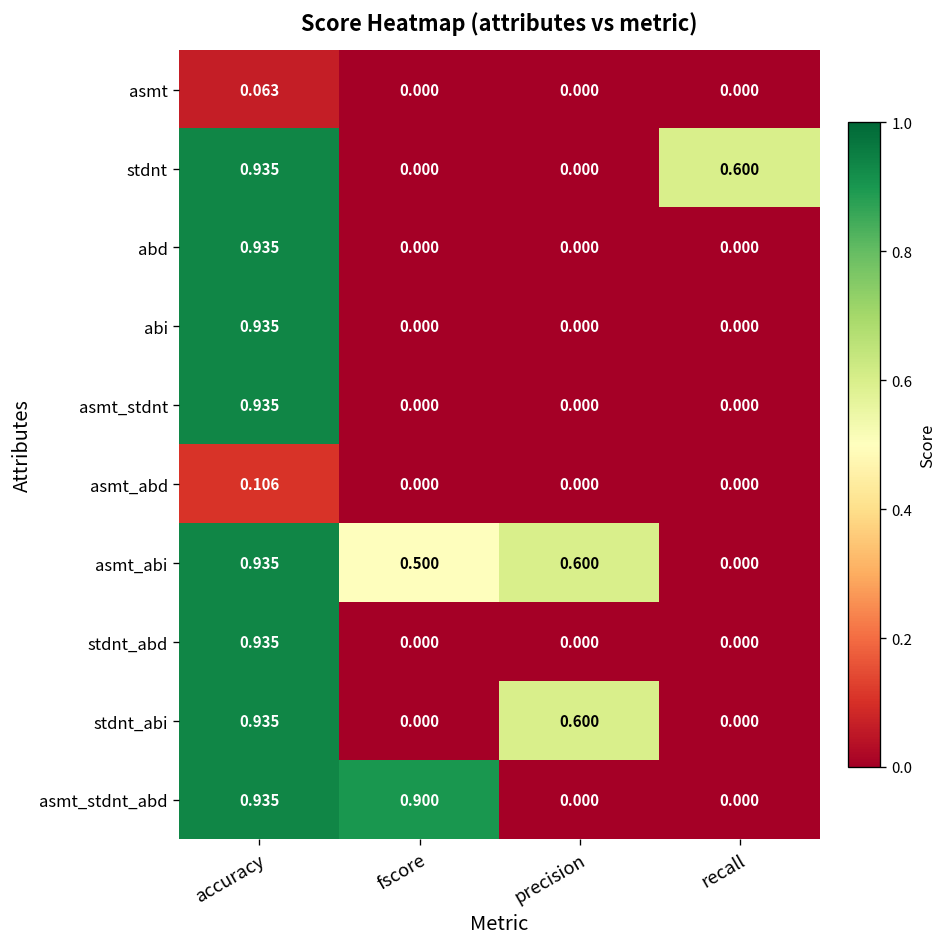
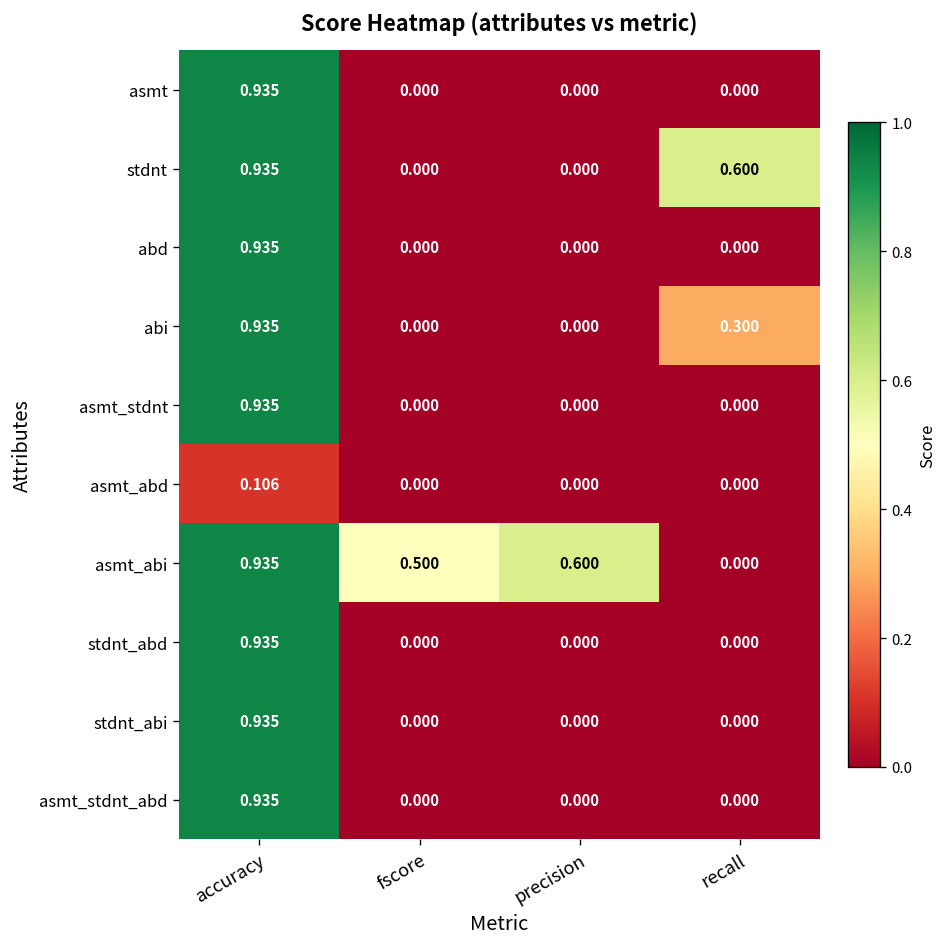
  {
    "asmt": {
-     "accuracy": 0.063,
+     "accuracy": 0.935,
      "fscore": 0.000,
      "precision": 0.000,
      "recall": 0.000
    },
    "stdnt": {
      "accuracy": 0.935,
      "fscore": 0.000,
      "precision": 0.000,
      "recall": 0.600
    },
    "abd": {
      "accuracy": 0.935,
      "fscore": 0.000,
      "precision": 0.000,
      "recall": 0.000
    },
    "abi": {
      "accuracy": 0.935,
      "fscore": 0.000,
      "precision": 0.000,
-     "recall": 0.000
+     "recall": 0.300
    },
    "asmt_stdnt": {
      "accuracy": 0.935,
      "fscore": 0.000,
      "precision": 0.000,
      "recall": 0.000
    },
    "asmt_abd": {
      "accuracy": 0.106,
      "fscore": 0.000,
      "precision": 0.000,
      "recall": 0.000
    },
    "asmt_abi": {
      "accuracy": 0.935,
      "fscore": 0.500,
      "precision": 0.600,
      "recall": 0.000
    },
    "stdnt_abd": {
      "accuracy": 0.935,
      "fscore": 0.000,
      "precision": 0.000,
      "recall": 0.000
    },
    "stdnt_abi": {
      "accuracy": 0.935,
      "fscore": 0.000,
-     "precision": 0.600,
+     "precision": 0.000,
      "recall": 0.000
    },
    "asmt_stdnt_abd": {
      "accuracy": 0.935,
-     "fscore": 0.900,
+     "fscore": 0.000,
      "precision": 0.000,
      "recall": 0.000
    }
  }
